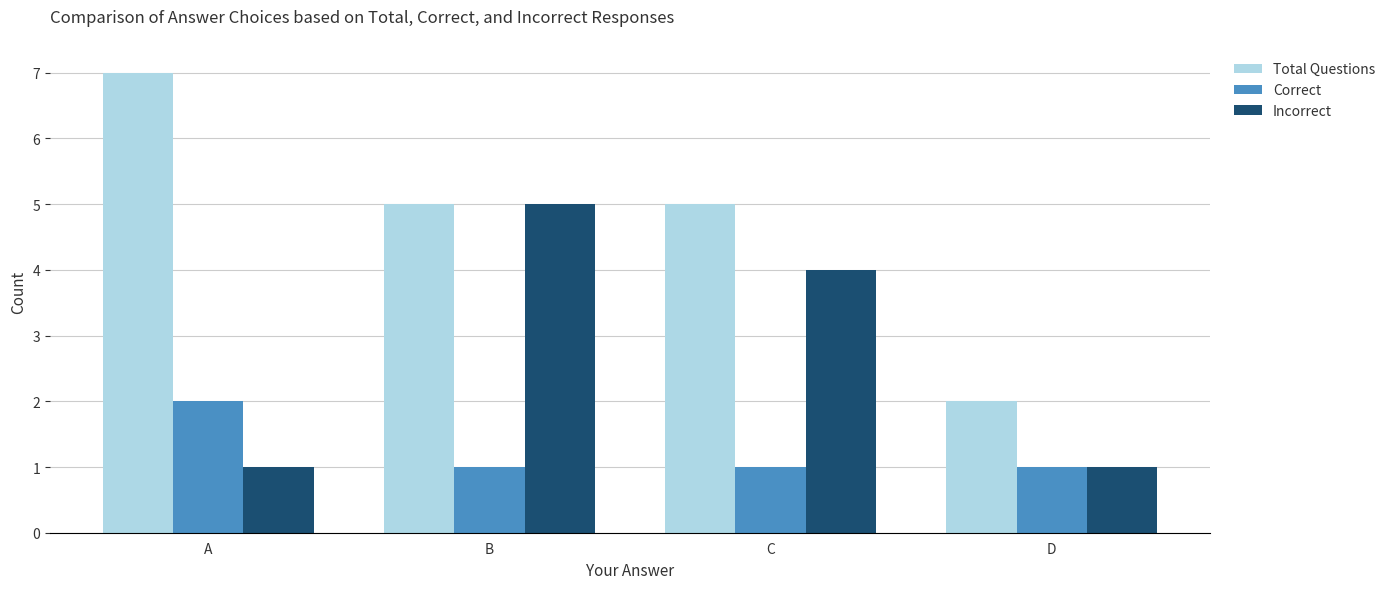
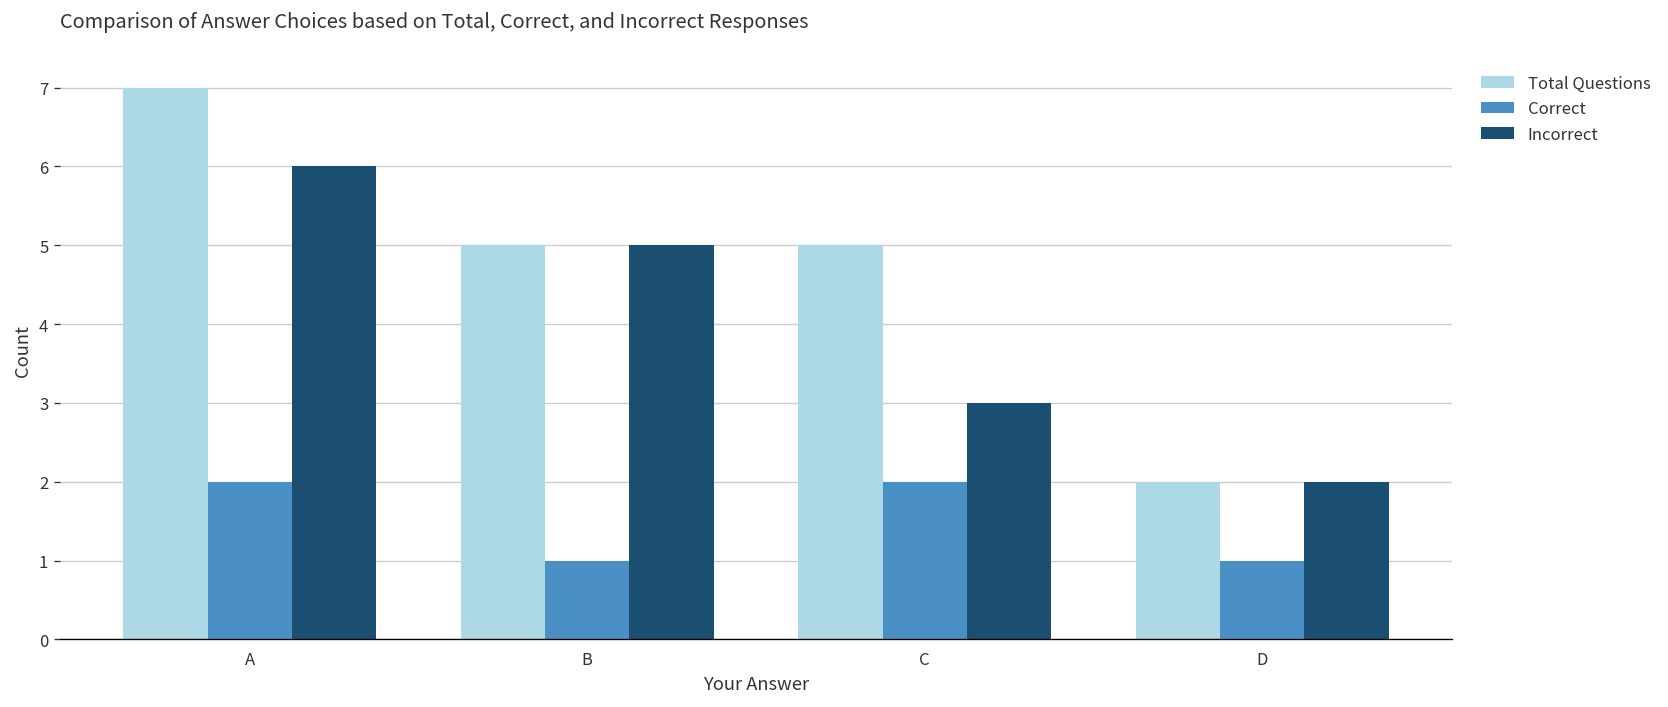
  {
    "Total Questions": {
      "A": 7,
      "B": 5,
      "C": 5,
      "D": 2
    },
    "Correct": {
      "A": 2,
      "B": 1,
-     "C": 1,
+     "C": 2,
      "D": 1
    },
    "Incorrect": {
-     "A": 1,
+     "A": 6,
      "B": 5,
-     "C": 4,
-     "D": 1
+     "C": 3,
+     "D": 2
    }
  }
